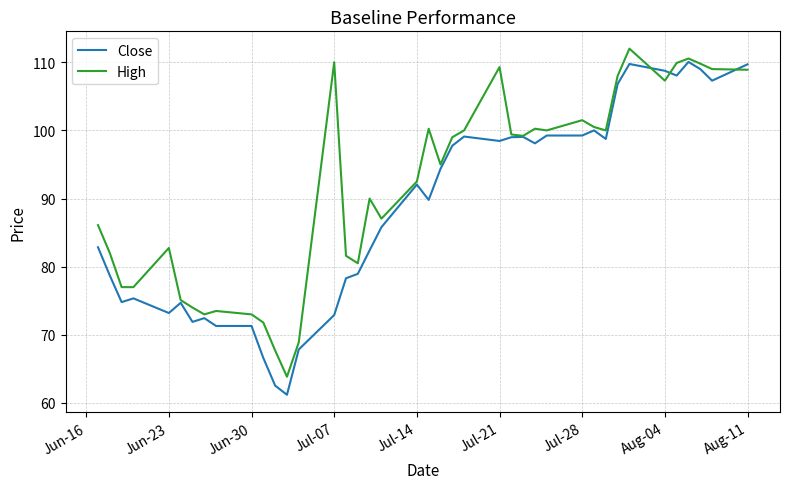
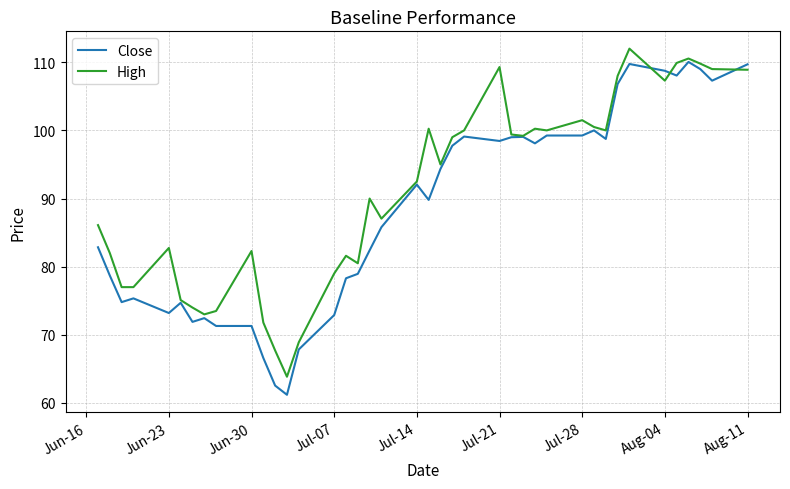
  {
    "Close": {
      "Jun-23": 73,
      "Jun-30": 71,
      "Jul-07": 73,
      "Jul-14": 92,
      "Jul-21": 98,
      "Jul-28": 99,
      "Aug-04": 109,
      "Aug-11": 110
    },
    "High": {
      "Jun-23": 83,
-     "Jun-30": 73,
-     "Jul-07": 110,
+     "Jun-30": 82,
+     "Jul-07": 79,
      "Jul-14": 93,
      "Jul-21": 109,
      "Jul-28": 102,
      "Aug-04": 107,
      "Aug-11": 109
    }
  }
